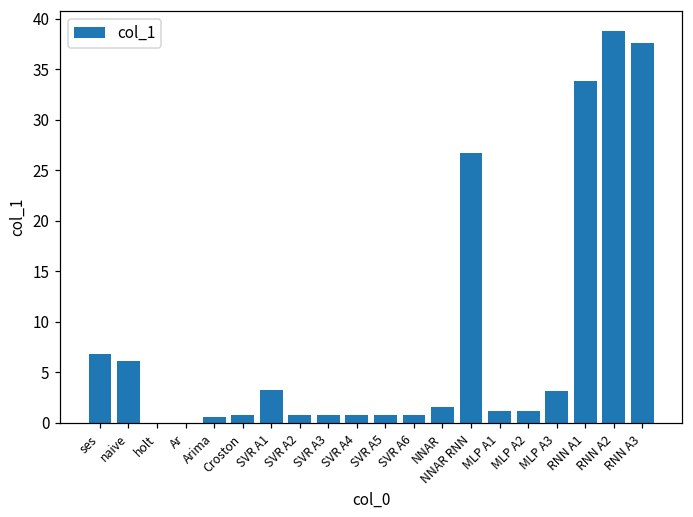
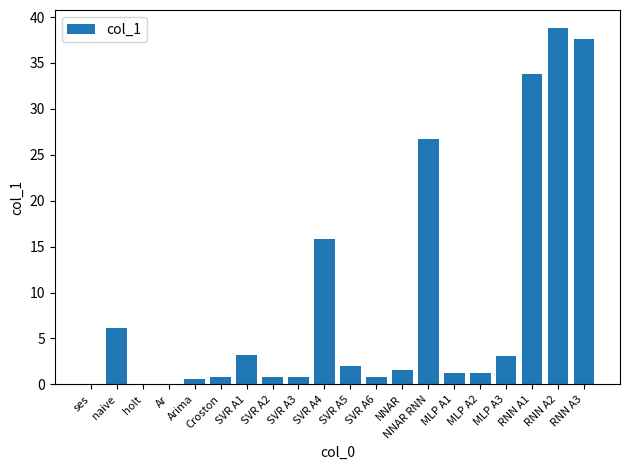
  {
-   "ses": 7,
+   "ses": 0,
    "naive": 6,
    "Arima": 1,
    "Croston": 1,
    "SVR A1": 3,
    "SVR A2": 1,
    "SVR A3": 1,
-   "SVR A4": 1,
-   "SVR A5": 1,
+   "SVR A4": 16,
+   "SVR A5": 2,
    "SVR A6": 1,
    "NNAR": 2,
    "NNAR RNN": 27,
    "MLP A1": 1,
    "MLP A2": 1,
    "MLP A3": 3,
    "RNN A1": 34,
    "RNN A2": 39,
    "RNN A3": 38
  }
